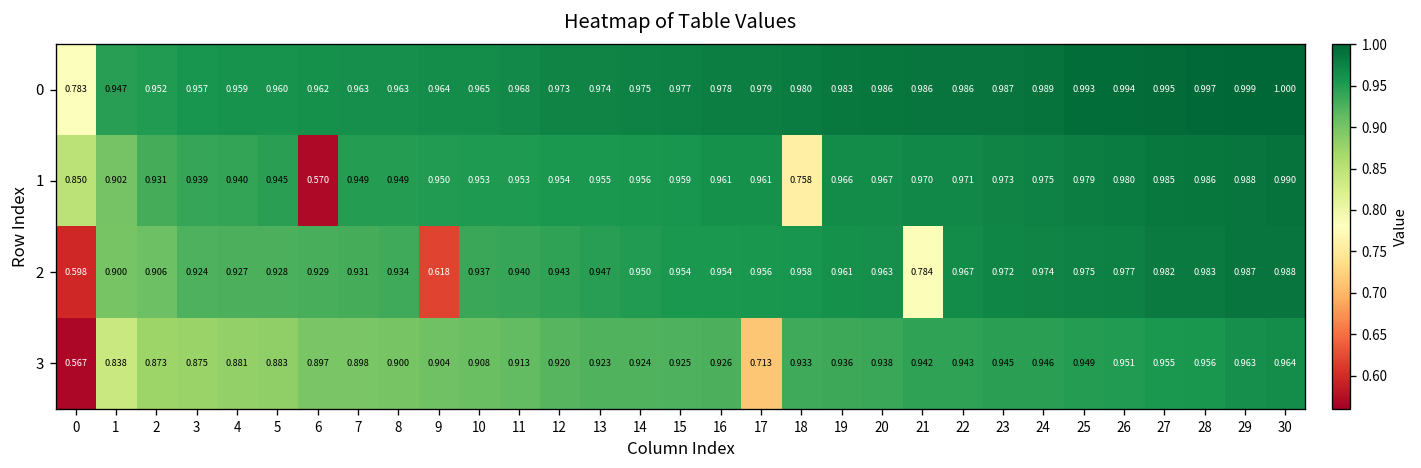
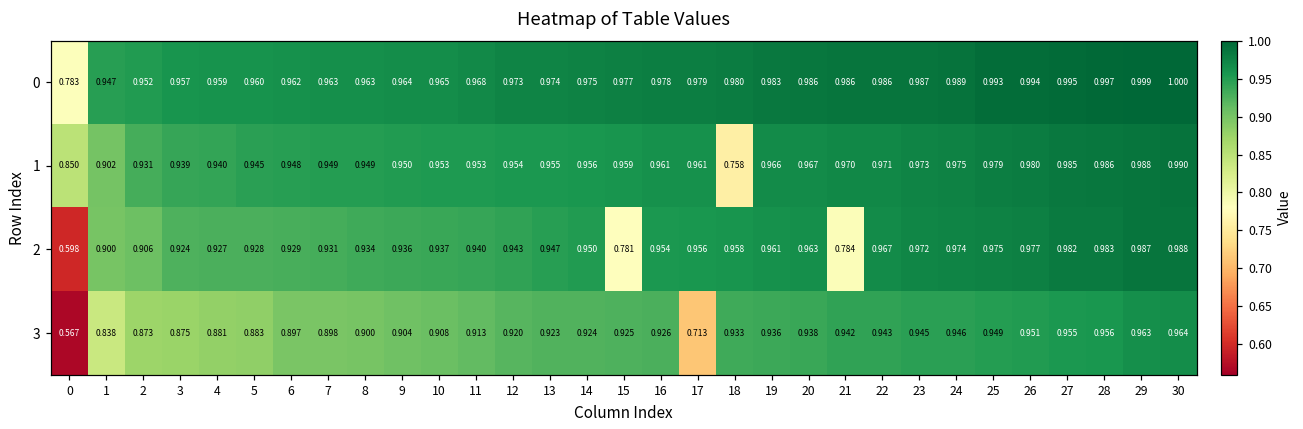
  {
    "0": {
      "0": 0.783,
      "1": 0.947,
      "2": 0.952,
      "3": 0.957,
      "4": 0.959,
      "5": 0.960,
      "6": 0.962,
      "7": 0.963,
      "8": 0.963,
      "9": 0.964,
      "10": 0.965,
      "11": 0.968,
      "12": 0.973,
      "13": 0.974,
      "14": 0.975,
      "15": 0.977,
      "16": 0.978,
      "17": 0.979,
      "18": 0.980,
      "19": 0.983,
      "20": 0.986,
      "21": 0.986,
      "22": 0.986,
      "23": 0.987,
      "24": 0.989,
      "25": 0.993,
      "26": 0.994,
      "27": 0.995,
      "28": 0.997,
      "29": 0.999,
      "30": 1.000
    },
    "1": {
      "0": 0.850,
      "1": 0.902,
      "2": 0.931,
      "3": 0.939,
      "4": 0.940,
      "5": 0.945,
-     "6": 0.570,
+     "6": 0.948,
      "7": 0.949,
      "8": 0.949,
      "9": 0.950,
      "10": 0.953,
      "11": 0.953,
      "12": 0.954,
      "13": 0.955,
      "14": 0.956,
      "15": 0.959,
      "16": 0.961,
      "17": 0.961,
      "18": 0.758,
      "19": 0.966,
      "20": 0.967,
      "21": 0.970,
      "22": 0.971,
      "23": 0.973,
      "24": 0.975,
      "25": 0.979,
      "26": 0.980,
      "27": 0.985,
      "28": 0.986,
      "29": 0.988,
      "30": 0.990
    },
    "2": {
      "0": 0.598,
      "1": 0.900,
      "2": 0.906,
      "3": 0.924,
      "4": 0.927,
      "5": 0.928,
      "6": 0.929,
      "7": 0.931,
      "8": 0.934,
-     "9": 0.618,
+     "9": 0.936,
      "10": 0.937,
      "11": 0.940,
      "12": 0.943,
      "13": 0.947,
      "14": 0.950,
-     "15": 0.954,
+     "15": 0.781,
      "16": 0.954,
      "17": 0.956,
      "18": 0.958,
      "19": 0.961,
      "20": 0.963,
      "21": 0.784,
      "22": 0.967,
      "23": 0.972,
      "24": 0.974,
      "25": 0.975,
      "26": 0.977,
      "27": 0.982,
      "28": 0.983,
      "29": 0.987,
      "30": 0.988
    },
    "3": {
      "0": 0.567,
      "1": 0.838,
      "2": 0.873,
      "3": 0.875,
      "4": 0.881,
      "5": 0.883,
      "6": 0.897,
      "7": 0.898,
      "8": 0.900,
      "9": 0.904,
      "10": 0.908,
      "11": 0.913,
      "12": 0.920,
      "13": 0.923,
      "14": 0.924,
      "15": 0.925,
      "16": 0.926,
      "17": 0.713,
      "18": 0.933,
      "19": 0.936,
      "20": 0.938,
      "21": 0.942,
      "22": 0.943,
      "23": 0.945,
      "24": 0.946,
      "25": 0.949,
      "26": 0.951,
      "27": 0.955,
      "28": 0.956,
      "29": 0.963,
      "30": 0.964
    }
  }
